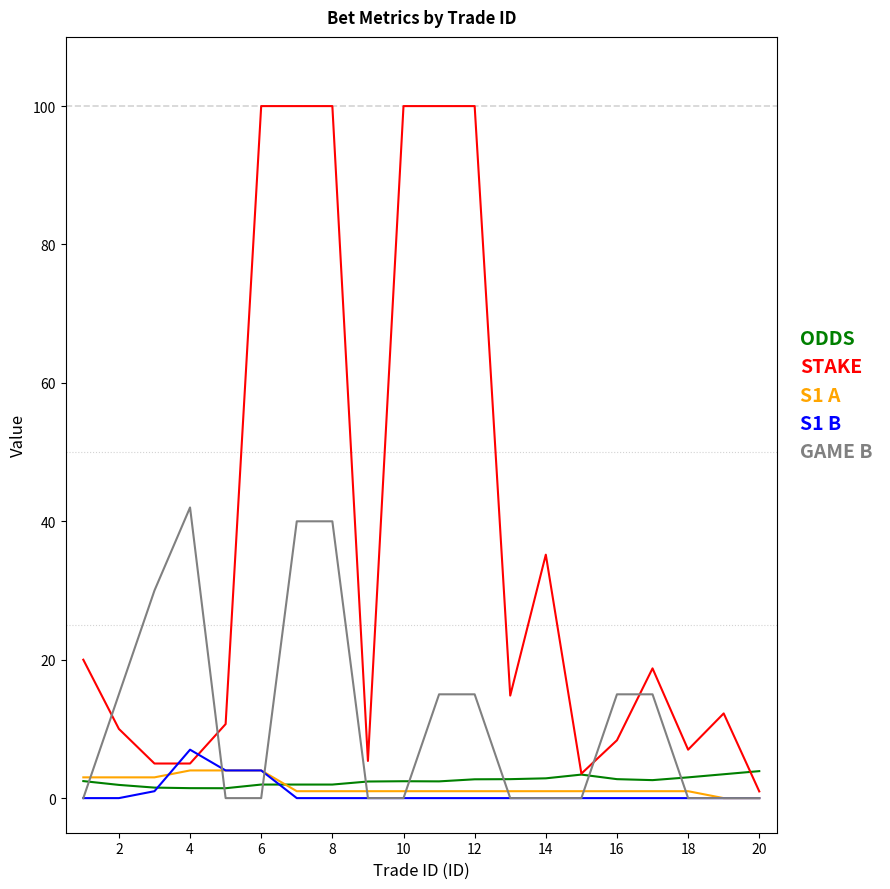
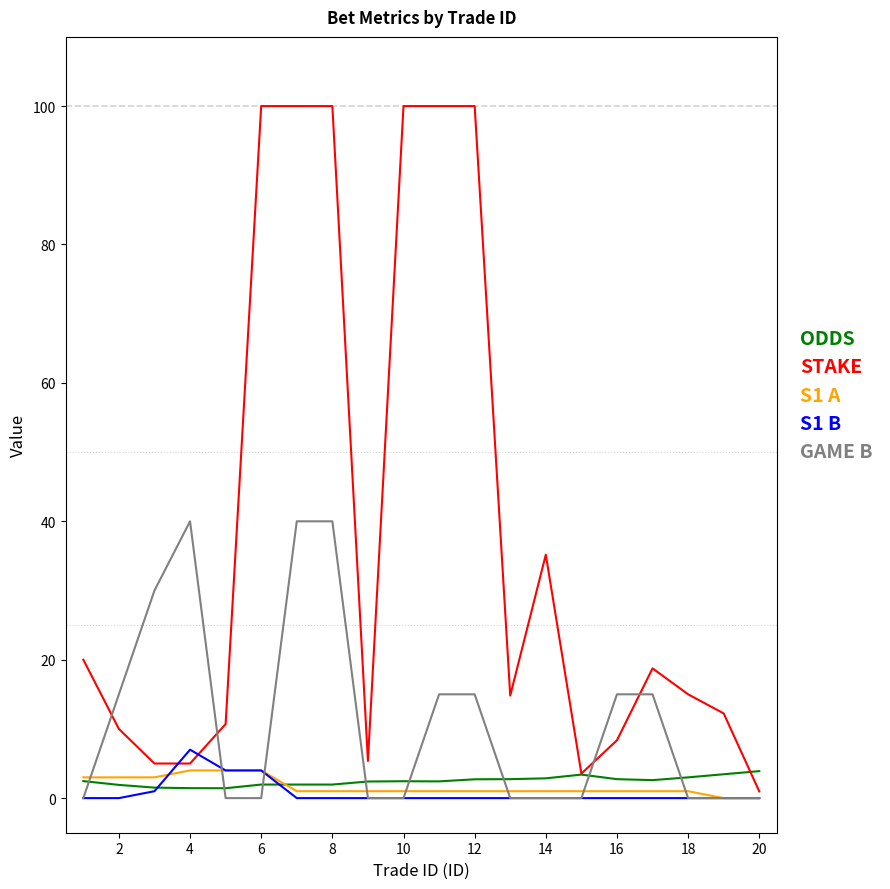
  {
    "ODDS": {
      "2": 2,
      "4": 1,
      "6": 2,
      "8": 2,
      "10": 2,
      "12": 3,
      "14": 3,
      "16": 3,
      "18": 3,
      "20": 4
    },
    "STAKE": {
      "2": 10,
      "4": 5,
      "6": 100,
      "8": 100,
      "10": 100,
      "12": 100,
      "14": 35,
      "16": 8,
-     "18": 7,
+     "18": 15,
      "20": 1
    },
    "S1 A": {
      "2": 3,
      "4": 4,
      "8": 1,
      "10": 1,
      "12": 1,
      "14": 1,
      "16": 1,
      "18": 1
    },
    "S1 B": {
      "2": 0,
      "4": 7,
      "8": 0,
      "12": 0,
      "16": 0
    },
    "GAME B": {
      "2": 15,
-     "4": 42,
+     "4": 40,
      "6": 0,
      "8": 40,
      "12": 15,
      "16": 15
    }
  }
